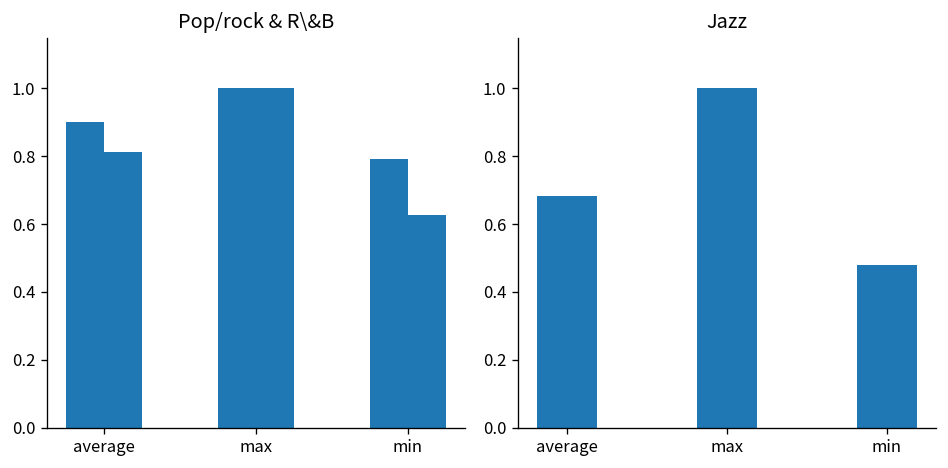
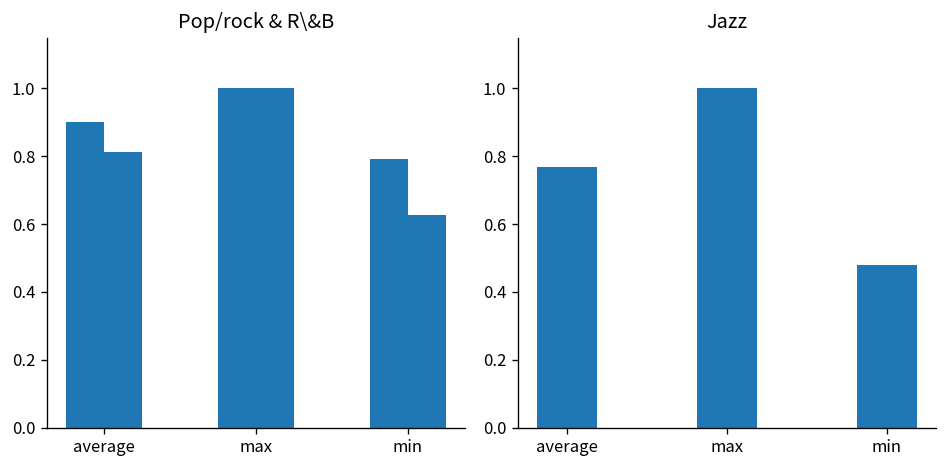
  {
    "Jazz": {
-     "average": 0.68,
+     "average": 0.77,
      "max": 1.00,
      "min": 0.48
    }
  }
